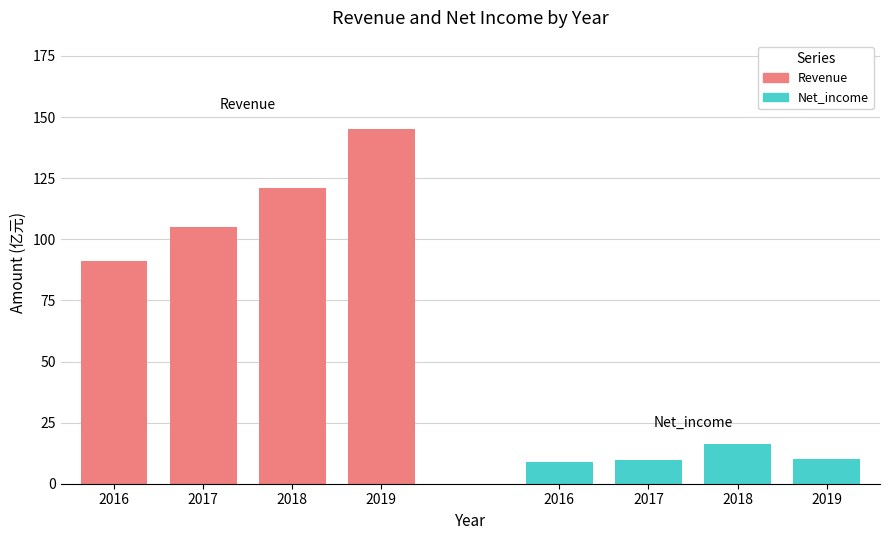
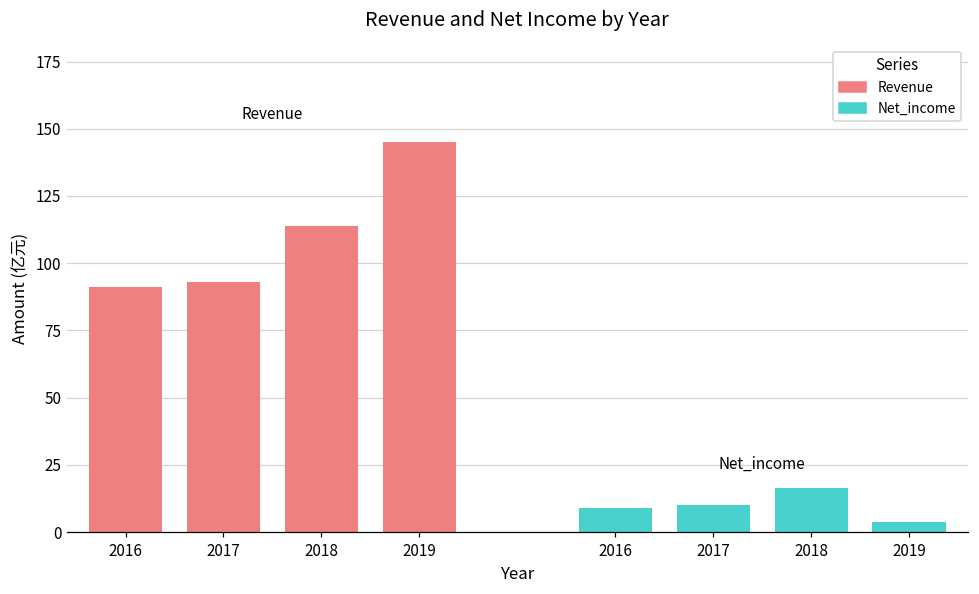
  {
    "Revenue": {
      "2016": 91,
-     "2017": 105,
-     "2018": 121,
+     "2017": 93,
+     "2018": 114,
      "2019": 145
    },
    "Net_income": {
      "2016": 9,
      "2017": 10,
      "2018": 16,
-     "2019": 10
+     "2019": 4
    }
  }
